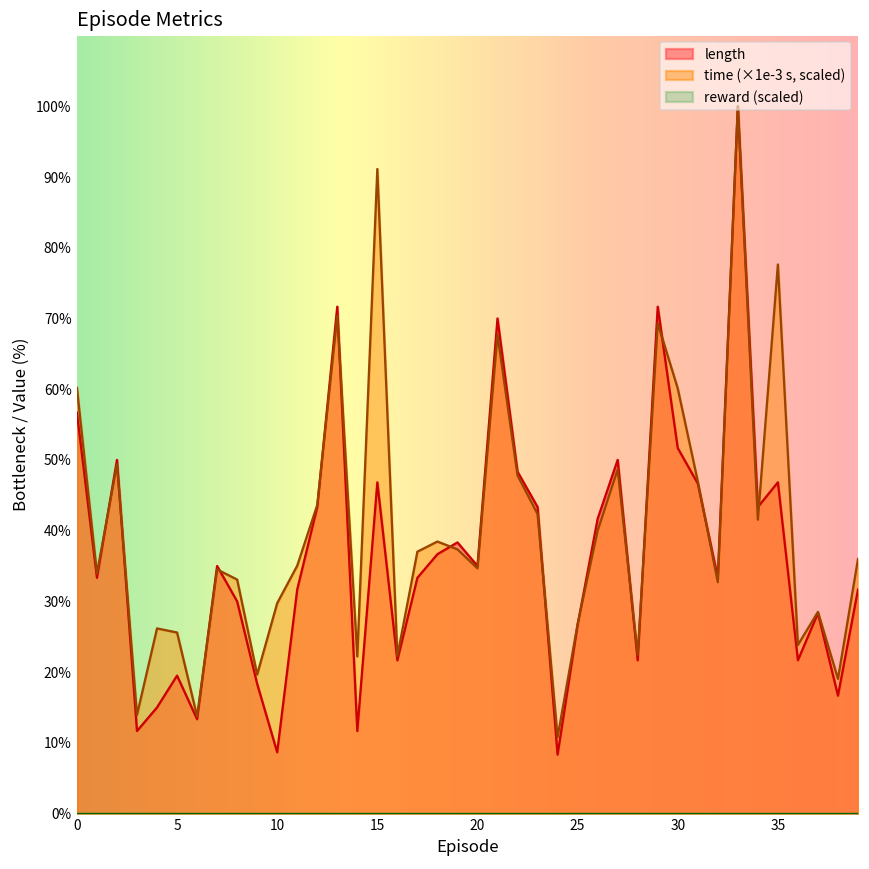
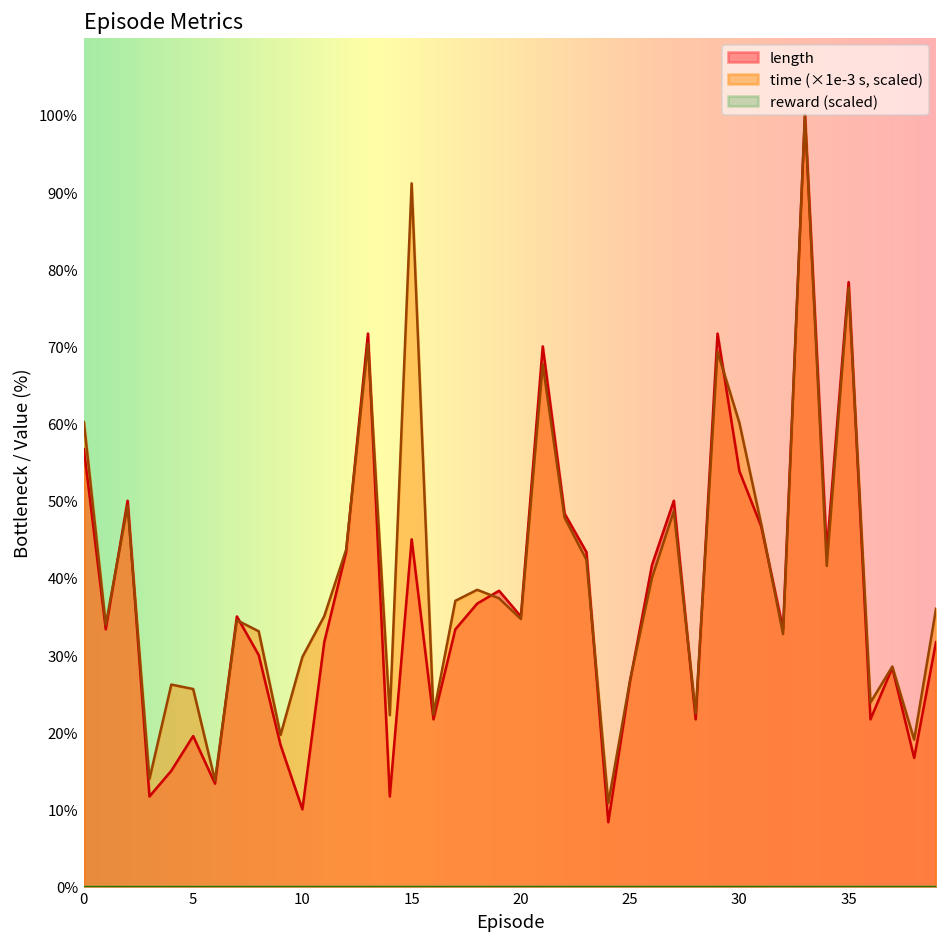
  {
    "length": {
      "0": "57%",
      "5": "19%",
-     "10": "9%",
-     "15": "47%",
-     "30": "52%",
-     "35": "47%"
+     "10": "10%",
+     "15": "45%",
+     "30": "54%",
+     "35": "78%"
    },
    "time (×1e-3 s, scaled)": {
      "0": "60%",
      "5": "26%",
      "10": "30%",
      "15": "91%",
      "30": "60%",
      "35": "78%"
    },
    "reward (scaled)": {
      "0": "0%",
      "5": "0%",
      "10": "0%",
      "15": "0%",
      "20": "0%",
      "25": "0%",
      "30": "0%",
      "35": "0%"
    }
  }
